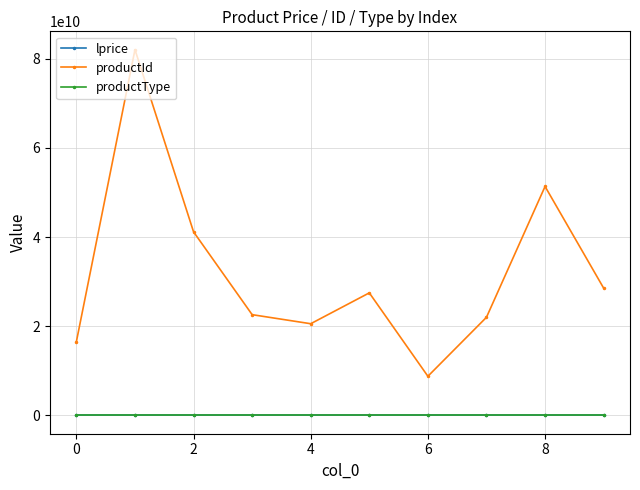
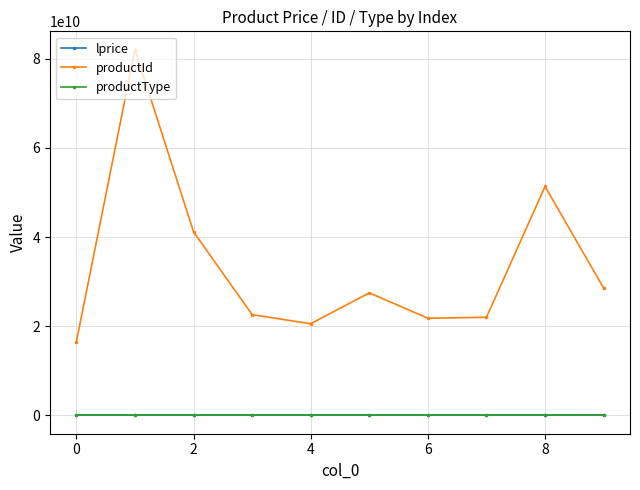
  {
    "productType": {
      "0": 0,
      "2": 0,
      "4": 0,
      "6": 0,
      "8": 0
    },
    "productId": {
      "0": 17000000000,
      "2": 41000000000,
      "4": 21000000000,
-     "6": 9000000000,
+     "6": 22000000000,
      "8": 51000000000
    }
  }
